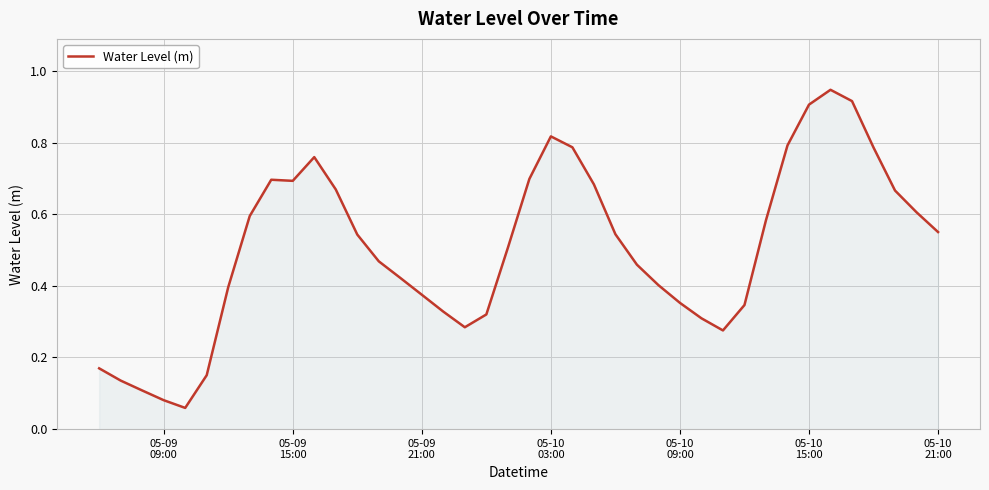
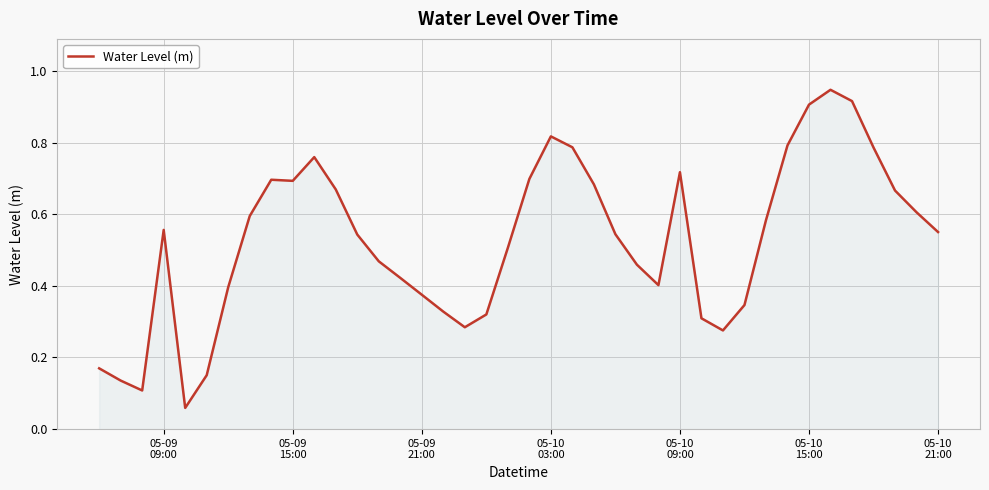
  {
-   "05-09 09:00": 0.08,
+   "05-09 09:00": 0.56,
    "05-09 15:00": 0.69,
    "05-09 21:00": 0.38,
    "05-10 03:00": 0.82,
-   "05-10 09:00": 0.35,
+   "05-10 09:00": 0.72,
    "05-10 15:00": 0.91,
    "05-10 21:00": 0.55
  }
